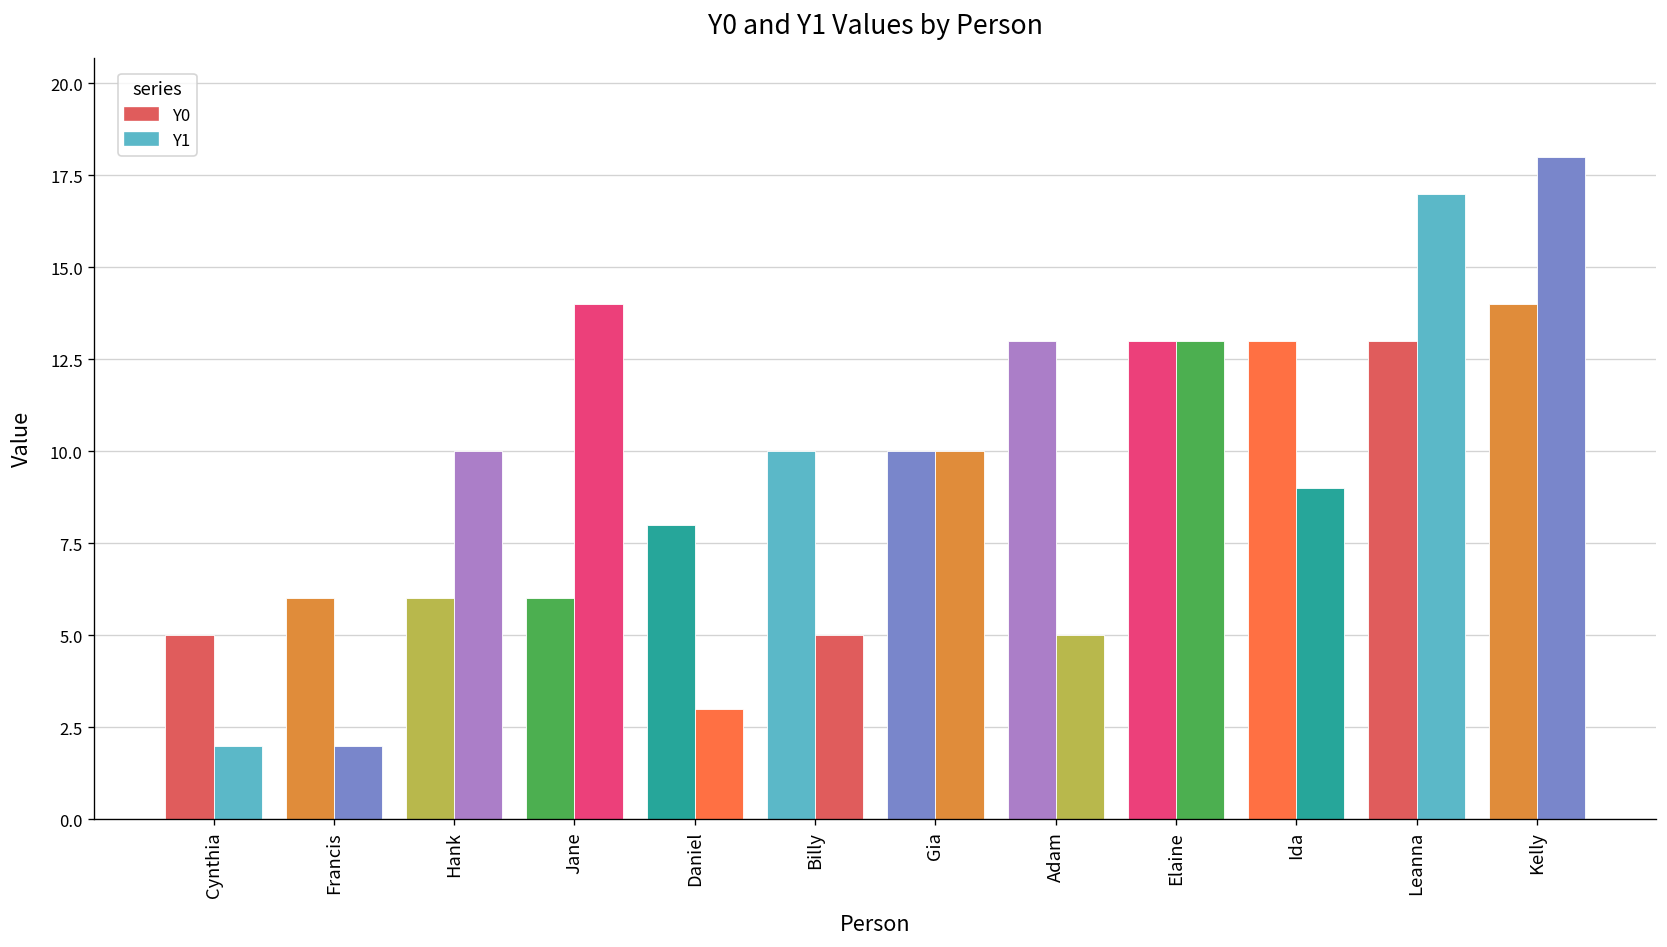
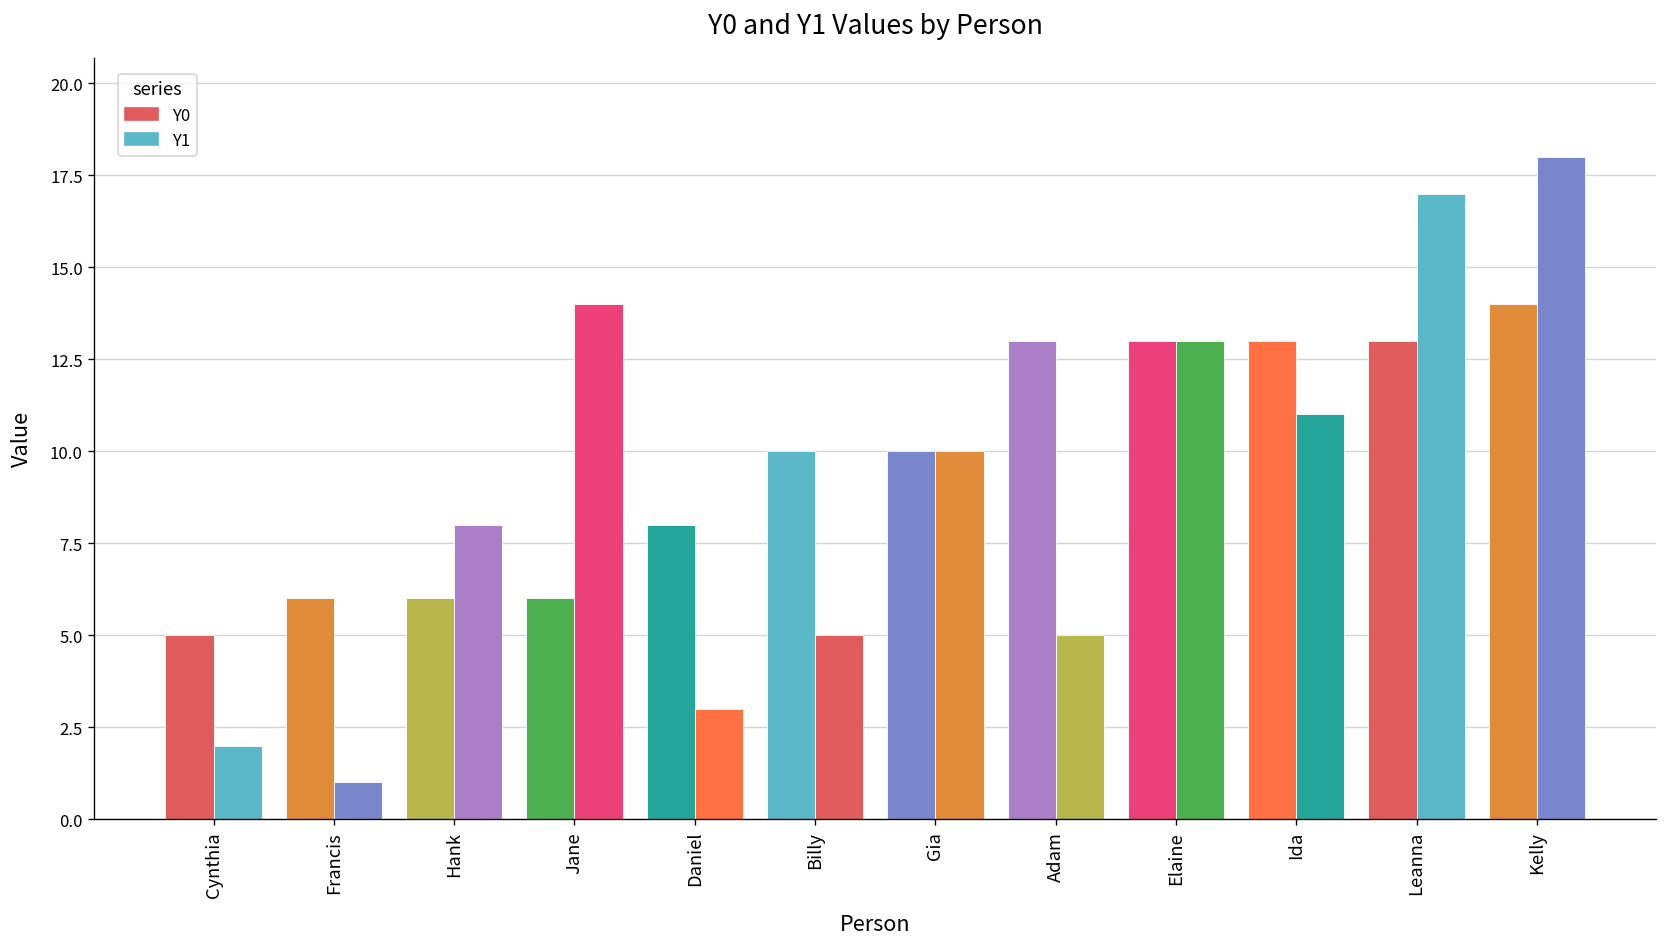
  {
    "Y0": {
      "Cynthia": 5,
      "Francis": 6,
      "Hank": 6,
      "Jane": 6,
      "Daniel": 8,
      "Billy": 10,
      "Gia": 10,
      "Adam": 13,
      "Elaine": 13,
      "Ida": 13,
      "Leanna": 13,
      "Kelly": 14
    },
    "Y1": {
      "Cynthia": 2,
-     "Francis": 2,
-     "Hank": 10,
+     "Francis": 1,
+     "Hank": 8,
      "Jane": 14,
      "Daniel": 3,
      "Billy": 5,
      "Gia": 10,
      "Adam": 5,
      "Elaine": 13,
-     "Ida": 9,
+     "Ida": 11,
      "Leanna": 17,
      "Kelly": 18
    }
  }
